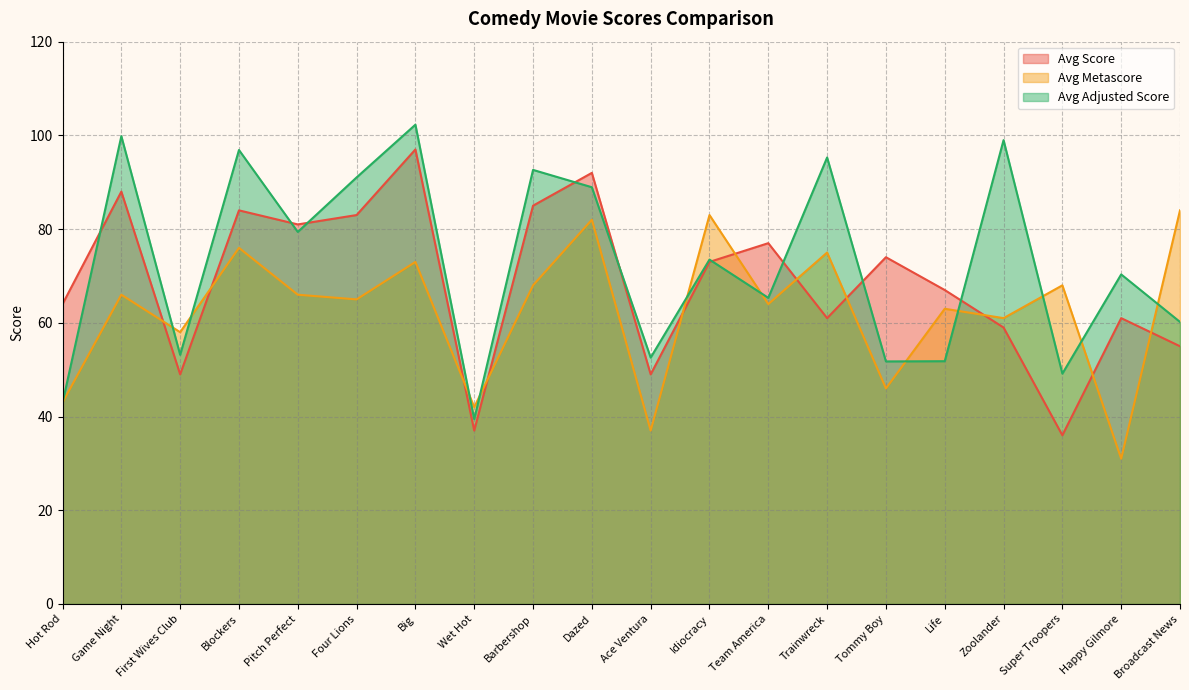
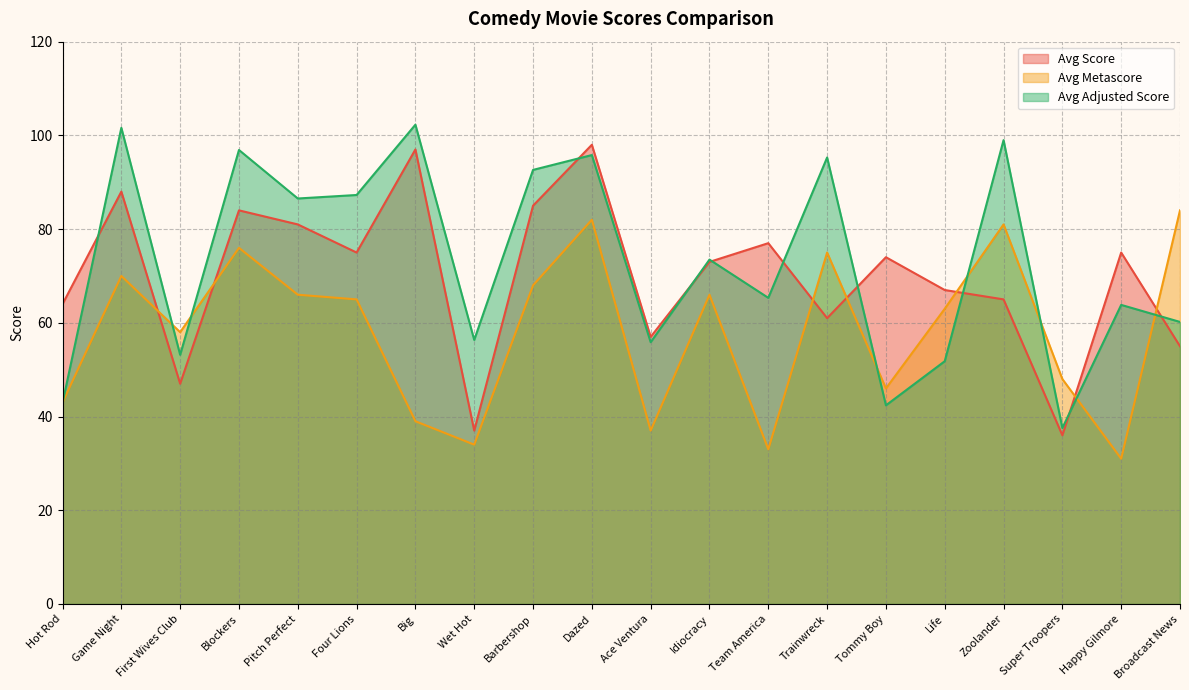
  {
    "Avg Score": {
      "Hot Rod": 64,
      "Game Night": 88,
-     "First Wives Club": 49,
+     "First Wives Club": 47,
      "Blockers": 84,
      "Pitch Perfect": 81,
-     "Four Lions": 83,
+     "Four Lions": 75,
      "Big": 97,
      "Wet Hot": 37,
      "Barbershop": 85,
-     "Dazed": 92,
-     "Ace Ventura": 49,
+     "Dazed": 98,
+     "Ace Ventura": 57,
      "Team America": 77,
      "Trainwreck": 61,
      "Tommy Boy": 74,
      "Life": 67,
-     "Zoolander": 59,
+     "Zoolander": 65,
      "Super Troopers": 36,
-     "Happy Gilmore": 61,
+     "Happy Gilmore": 75,
      "Broadcast News": 55
    },
    "Avg Metascore": {
-     "Game Night": 66,
+     "Game Night": 70,
      "First Wives Club": 58,
      "Blockers": 76,
      "Pitch Perfect": 66,
      "Four Lions": 65,
-     "Big": 73,
-     "Wet Hot": 42,
+     "Big": 39,
+     "Wet Hot": 34,
      "Barbershop": 68,
      "Dazed": 82,
      "Ace Ventura": 37,
-     "Idiocracy": 83,
-     "Team America": 64,
+     "Idiocracy": 66,
+     "Team America": 33,
      "Trainwreck": 75,
      "Tommy Boy": 46,
      "Life": 63,
-     "Zoolander": 61,
-     "Super Troopers": 68,
+     "Zoolander": 81,
+     "Super Troopers": 48,
      "Happy Gilmore": 31,
      "Broadcast News": 84
    },
    "Avg Adjusted Score": {
-     "Game Night": 100,
+     "Game Night": 102,
      "First Wives Club": 53,
      "Blockers": 97,
-     "Pitch Perfect": 79,
-     "Four Lions": 91,
+     "Pitch Perfect": 87,
+     "Four Lions": 87,
      "Big": 102,
-     "Wet Hot": 39,
+     "Wet Hot": 56,
      "Barbershop": 93,
-     "Dazed": 89,
-     "Ace Ventura": 53,
+     "Dazed": 96,
+     "Ace Ventura": 56,
      "Team America": 65,
      "Trainwreck": 95,
-     "Tommy Boy": 52,
+     "Tommy Boy": 42,
      "Life": 52,
      "Zoolander": 99,
-     "Super Troopers": 49,
-     "Happy Gilmore": 70,
+     "Super Troopers": 38,
+     "Happy Gilmore": 64,
      "Broadcast News": 60
    }
  }
